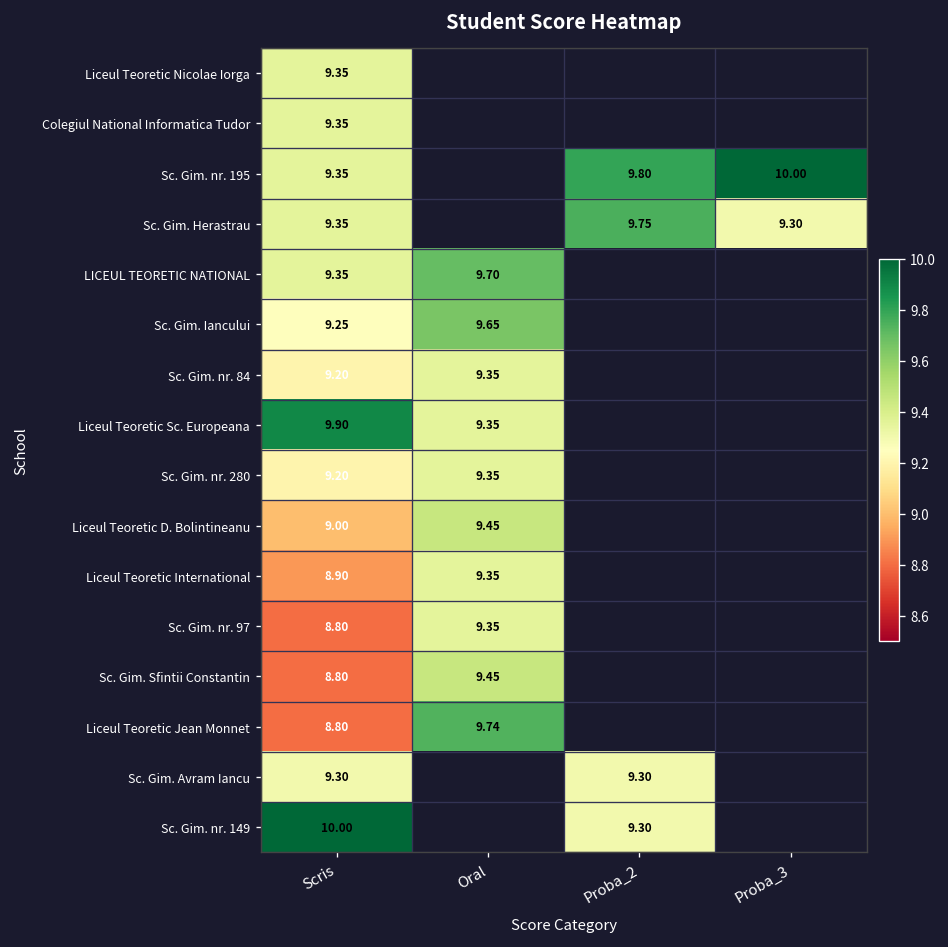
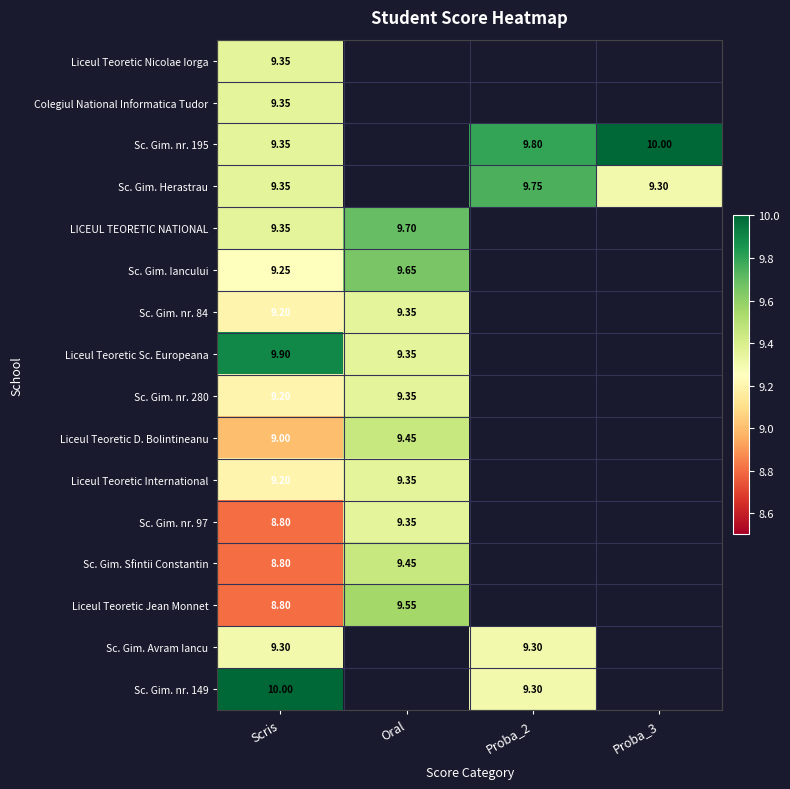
  {
    "Liceul Teoretic Nicolae Iorga": {
      "Scris": 9.35
    },
    "Colegiul National Informatica Tudor": {
      "Scris": 9.35
    },
    "Sc. Gim. nr. 195": {
      "Scris": 9.35,
      "Proba_2": 9.80,
      "Proba_3": 10.00
    },
    "Sc. Gim. Herastrau": {
      "Scris": 9.35,
      "Proba_2": 9.75,
      "Proba_3": 9.30
    },
    "LICEUL TEORETIC NATIONAL": {
      "Scris": 9.35,
      "Oral": 9.70
    },
    "Sc. Gim. Iancului": {
      "Scris": 9.25,
      "Oral": 9.65
    },
    "Sc. Gim. nr. 84": {
      "Scris": 9.20,
      "Oral": 9.35
    },
    "Liceul Teoretic Sc. Europeana": {
      "Scris": 9.90,
      "Oral": 9.35
    },
    "Sc. Gim. nr. 280": {
      "Scris": 9.20,
      "Oral": 9.35
    },
    "Liceul Teoretic D. Bolintineanu": {
      "Scris": 9.00,
      "Oral": 9.45
    },
    "Liceul Teoretic International": {
-     "Scris": 8.90,
+     "Scris": 9.20,
      "Oral": 9.35
    },
    "Sc. Gim. nr. 97": {
      "Scris": 8.80,
      "Oral": 9.35
    },
    "Sc. Gim. Sfintii Constantin": {
      "Scris": 8.80,
      "Oral": 9.45
    },
    "Liceul Teoretic Jean Monnet": {
      "Scris": 8.80,
-     "Oral": 9.74
+     "Oral": 9.55
    },
    "Sc. Gim. Avram Iancu": {
      "Scris": 9.30,
      "Proba_2": 9.30
    },
    "Sc. Gim. nr. 149": {
      "Scris": 10.00,
      "Proba_2": 9.30
    }
  }
